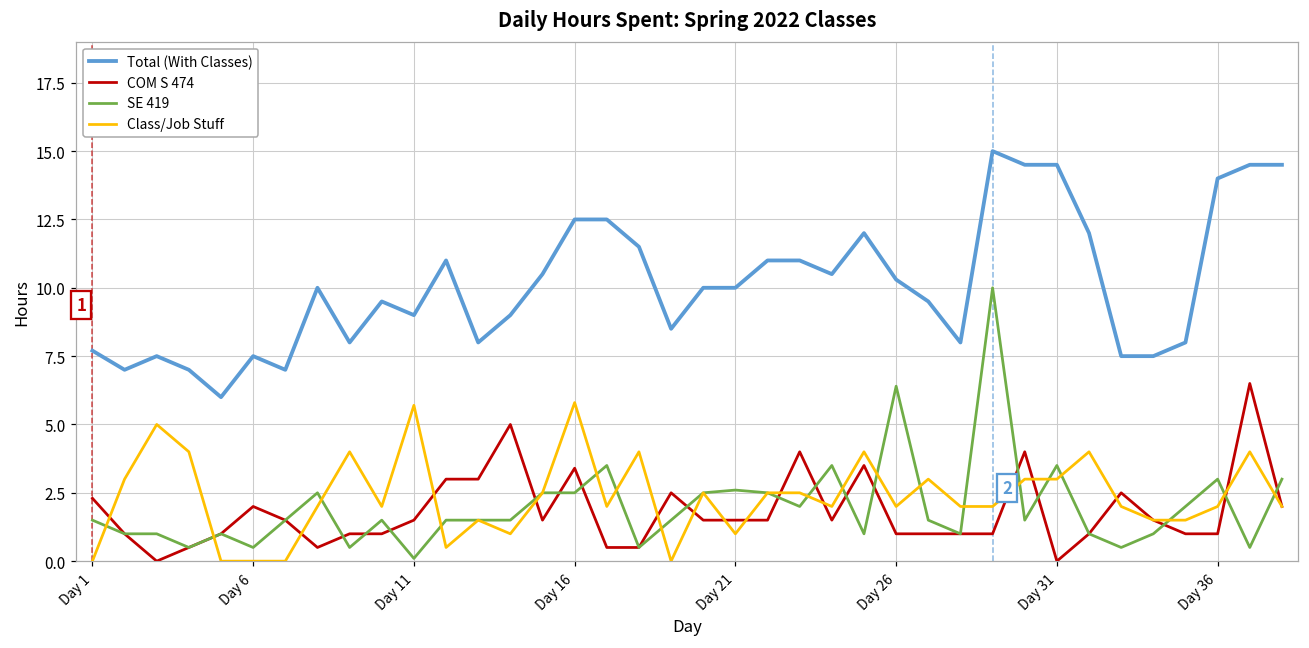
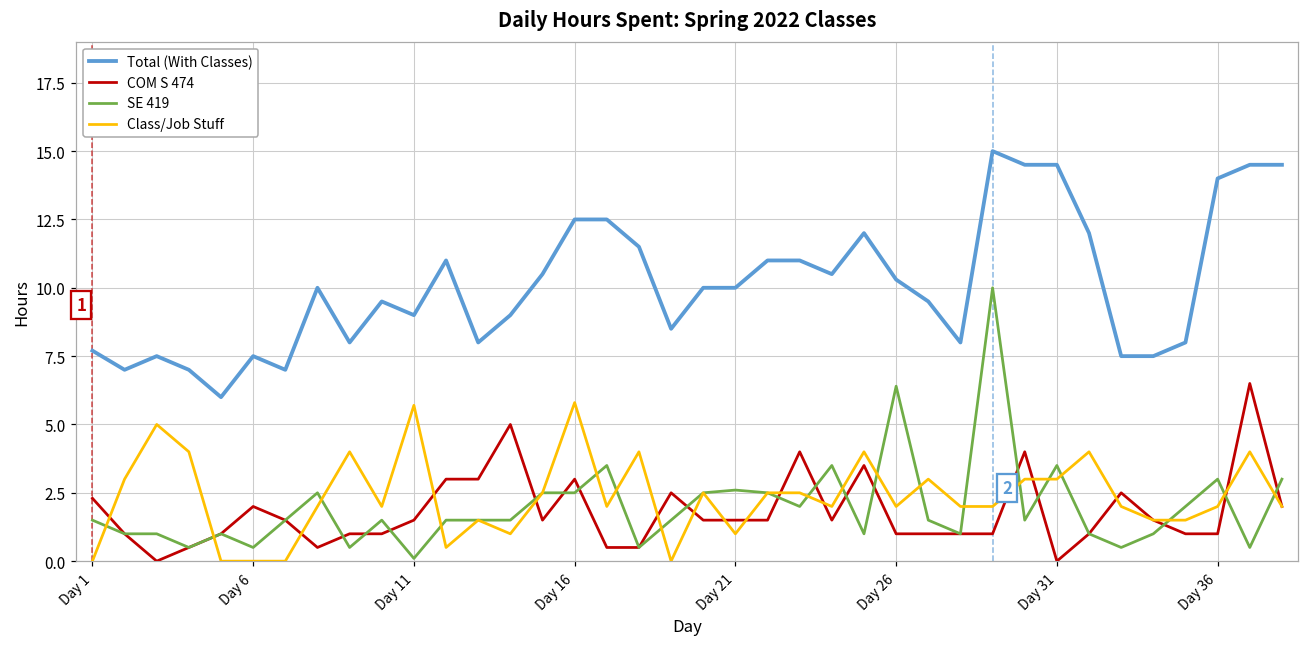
  {
    "Total (With Classes)": {
      "Day 1": 7.7,
      "Day 6": 7.5,
      "Day 11": 9.0,
      "Day 16": 12.5,
      "Day 21": 10.0,
      "Day 26": 10.3,
      "Day 31": 14.5,
      "Day 36": 14.0
    },
    "COM S 474": {
      "Day 1": 2.3,
      "Day 6": 2.0,
      "Day 11": 1.5,
-     "Day 16": 3.4,
+     "Day 16": 3.0,
      "Day 21": 1.5,
      "Day 26": 1.0,
      "Day 31": 0.0,
      "Day 36": 1.0
    },
    "SE 419": {
      "Day 1": 1.5,
      "Day 6": 0.5,
      "Day 11": 0.1,
      "Day 16": 2.5,
      "Day 21": 2.6,
      "Day 26": 6.4,
      "Day 31": 3.5,
      "Day 36": 3.0
    },
    "Class/Job Stuff": {
      "Day 1": 0.0,
      "Day 6": 0.0,
      "Day 11": 5.7,
      "Day 16": 5.8,
      "Day 21": 1.0,
      "Day 26": 2.0,
      "Day 31": 3.0,
      "Day 36": 2.0
    }
  }
